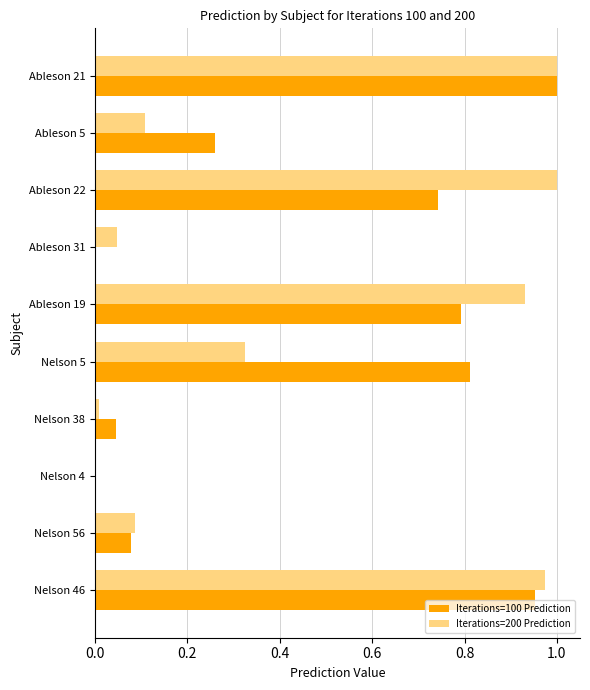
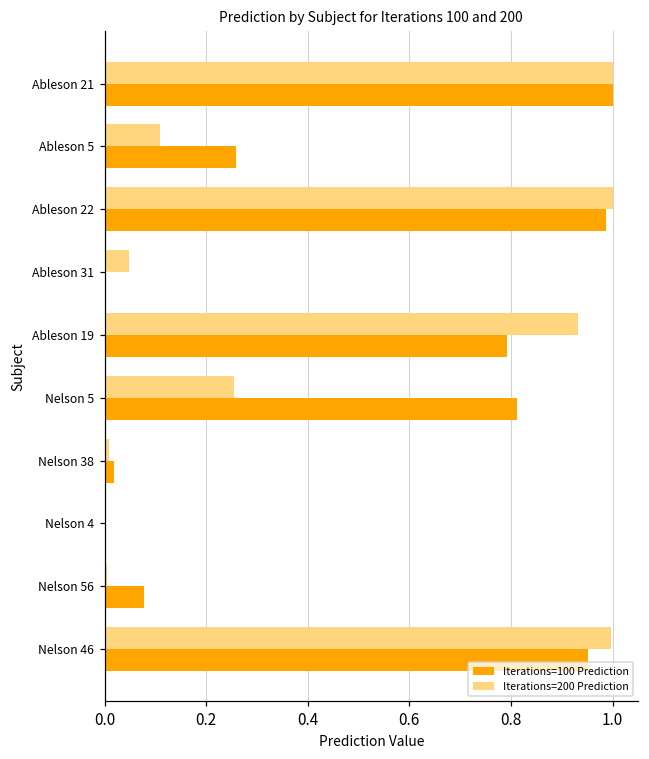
  {
    "Iterations=100 Prediction": {
      "Ableson 21": 1.00,
      "Ableson 5": 0.26,
-     "Ableson 22": 0.74,
+     "Ableson 22": 0.99,
      "Ableson 19": 0.79,
      "Nelson 5": 0.81,
-     "Nelson 38": 0.05,
+     "Nelson 38": 0.02,
      "Nelson 56": 0.08,
      "Nelson 46": 0.95
    },
    "Iterations=200 Prediction": {
      "Ableson 21": 1.00,
      "Ableson 5": 0.11,
      "Ableson 22": 1.00,
      "Ableson 31": 0.05,
      "Ableson 19": 0.93,
-     "Nelson 5": 0.32,
+     "Nelson 5": 0.25,
      "Nelson 38": 0.01,
-     "Nelson 56": 0.09,
-     "Nelson 46": 0.97
+     "Nelson 56": 0.01,
+     "Nelson 46": 1.00
    }
  }
